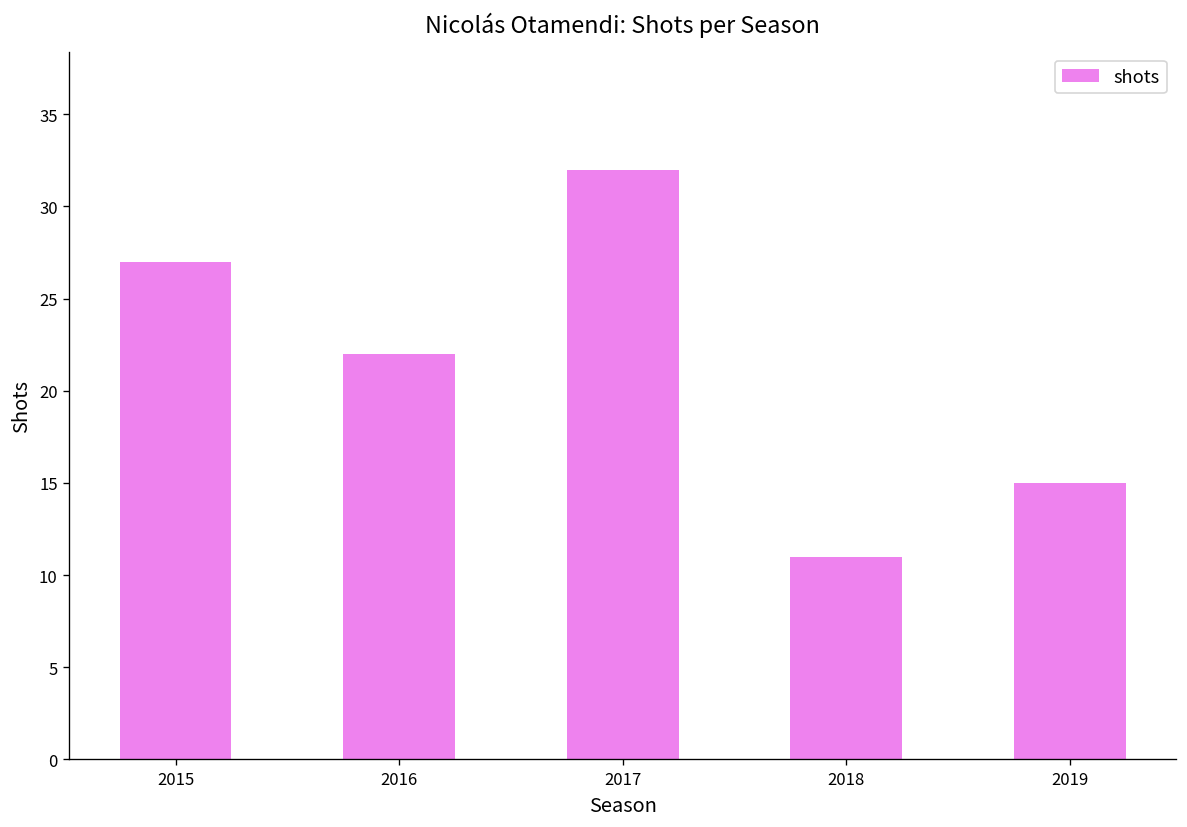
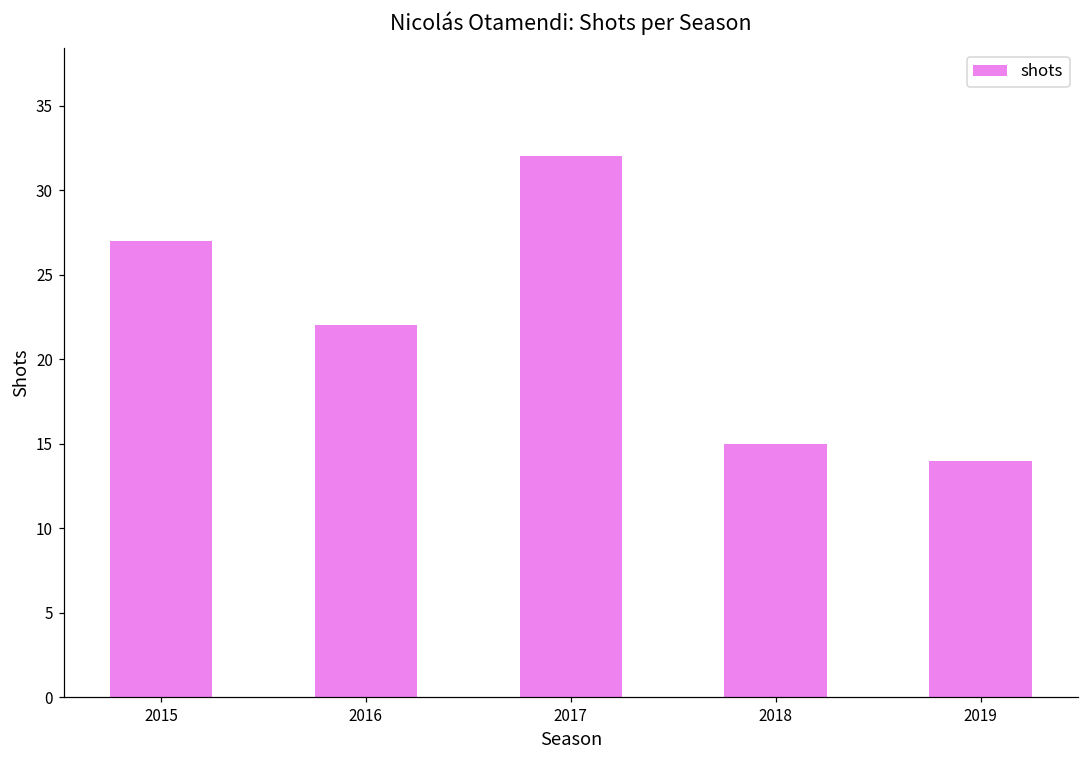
  {
    "2015": 27,
    "2016": 22,
    "2017": 32,
-   "2018": 11,
-   "2019": 15
+   "2018": 15,
+   "2019": 14
  }
